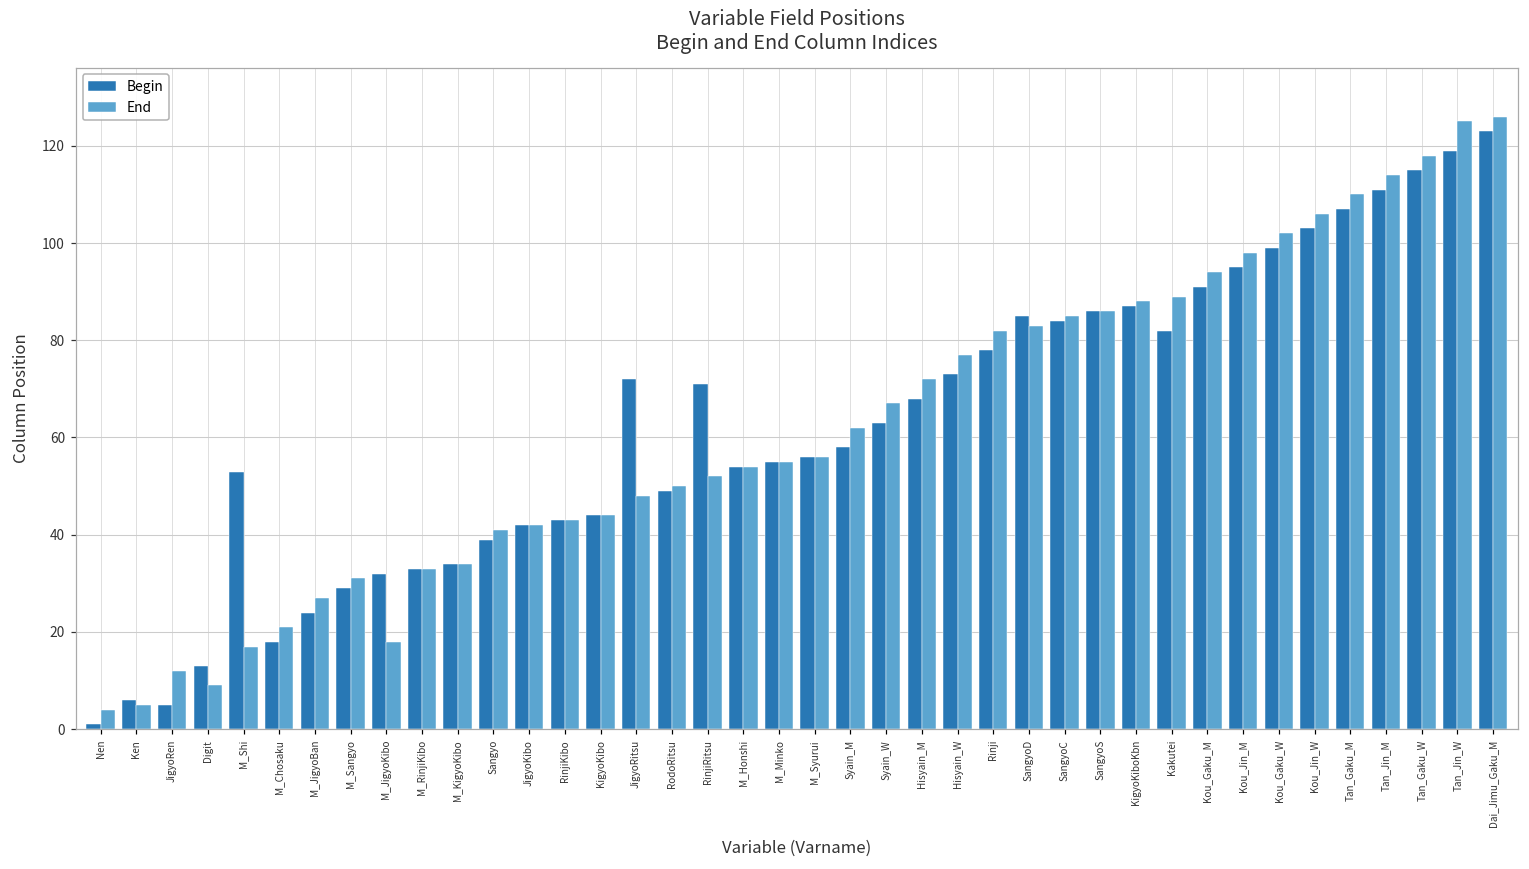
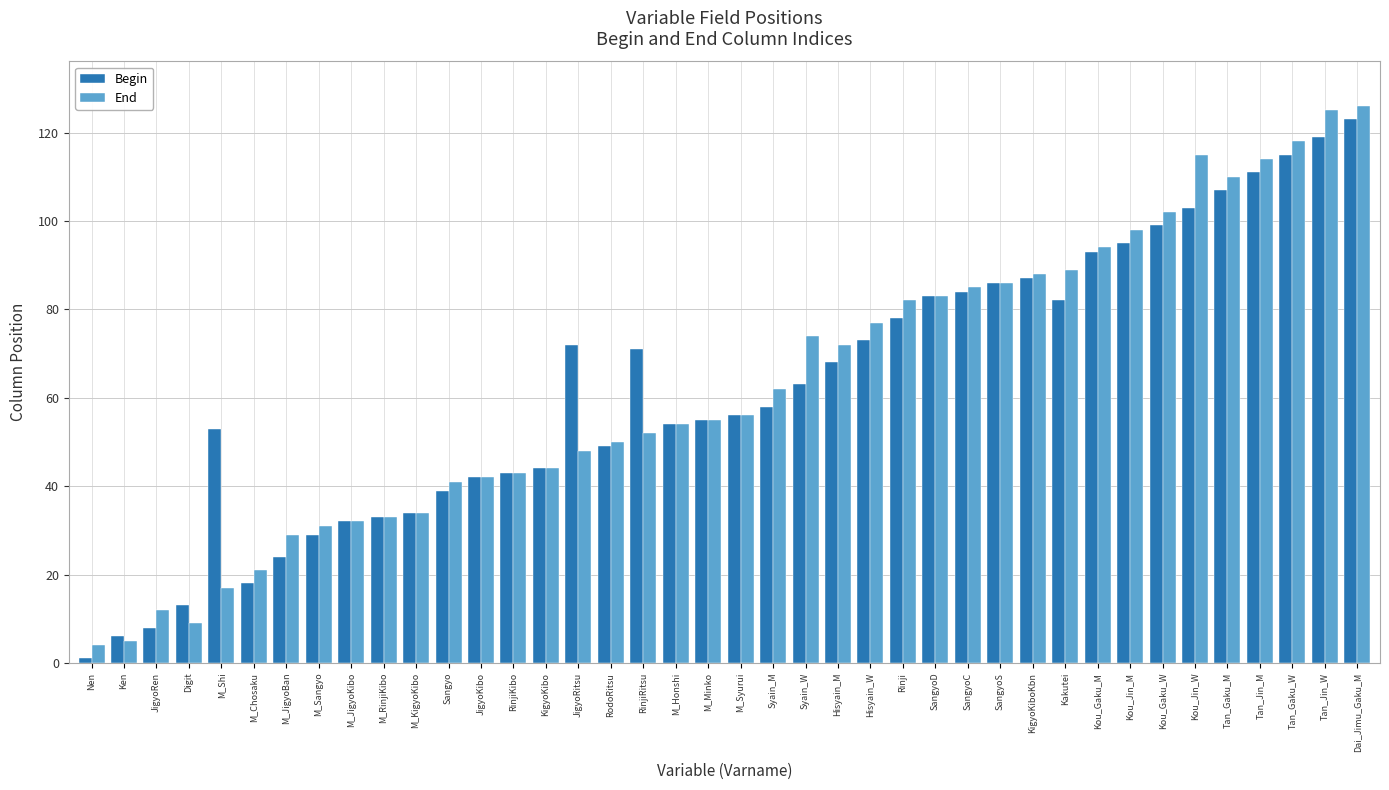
  {
    "Begin": {
      "Nen": 1,
      "Ken": 6,
-     "JigyoRen": 5,
+     "JigyoRen": 8,
      "Digit": 13,
      "M_Shi": 53,
      "M_Chosaku": 18,
      "M_JigyoBan": 24,
      "M_Sangyo": 29,
      "M_JigyoKibo": 32,
      "M_RinjiKibo": 33,
      "M_KigyoKibo": 34,
      "Sangyo": 39,
      "JigyoKibo": 42,
      "RinjiKibo": 43,
      "KigyoKibo": 44,
      "JigyoRitsu": 72,
      "RodoRitsu": 49,
      "RinjiRitsu": 71,
      "M_Honshi": 54,
      "M_Minko": 55,
      "M_Syurui": 56,
      "Syain_M": 58,
      "Syain_W": 63,
      "Hisyain_M": 68,
      "Hisyain_W": 73,
      "Rinji": 78,
-     "SangyoD": 85,
+     "SangyoD": 83,
      "SangyoC": 84,
      "SangyoS": 86,
      "KigyoKiboKbn": 87,
      "Kakutei": 82,
-     "Kou_Gaku_M": 91,
+     "Kou_Gaku_M": 93,
      "Kou_Jin_M": 95,
      "Kou_Gaku_W": 99,
      "Kou_Jin_W": 103,
      "Tan_Gaku_M": 107,
      "Tan_Jin_M": 111,
      "Tan_Gaku_W": 115,
      "Tan_Jin_W": 119,
      "Dai_Jimu_Gaku_M": 123
    },
    "End": {
      "Nen": 4,
      "Ken": 5,
      "JigyoRen": 12,
      "Digit": 9,
      "M_Shi": 17,
      "M_Chosaku": 21,
-     "M_JigyoBan": 27,
+     "M_JigyoBan": 29,
      "M_Sangyo": 31,
-     "M_JigyoKibo": 18,
+     "M_JigyoKibo": 32,
      "M_RinjiKibo": 33,
      "M_KigyoKibo": 34,
      "Sangyo": 41,
      "JigyoKibo": 42,
      "RinjiKibo": 43,
      "KigyoKibo": 44,
      "JigyoRitsu": 48,
      "RodoRitsu": 50,
      "RinjiRitsu": 52,
      "M_Honshi": 54,
      "M_Minko": 55,
      "M_Syurui": 56,
      "Syain_M": 62,
-     "Syain_W": 67,
+     "Syain_W": 74,
      "Hisyain_M": 72,
      "Hisyain_W": 77,
      "Rinji": 82,
      "SangyoD": 83,
      "SangyoC": 85,
      "SangyoS": 86,
      "KigyoKiboKbn": 88,
      "Kakutei": 89,
      "Kou_Gaku_M": 94,
      "Kou_Jin_M": 98,
      "Kou_Gaku_W": 102,
-     "Kou_Jin_W": 106,
+     "Kou_Jin_W": 115,
      "Tan_Gaku_M": 110,
      "Tan_Jin_M": 114,
      "Tan_Gaku_W": 118,
      "Tan_Jin_W": 125,
      "Dai_Jimu_Gaku_M": 126
    }
  }
